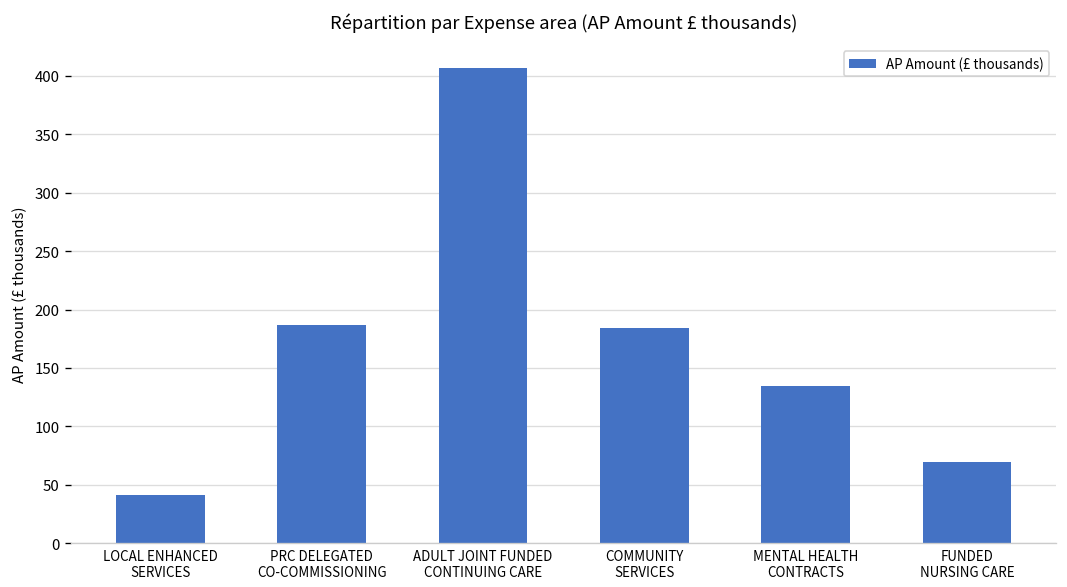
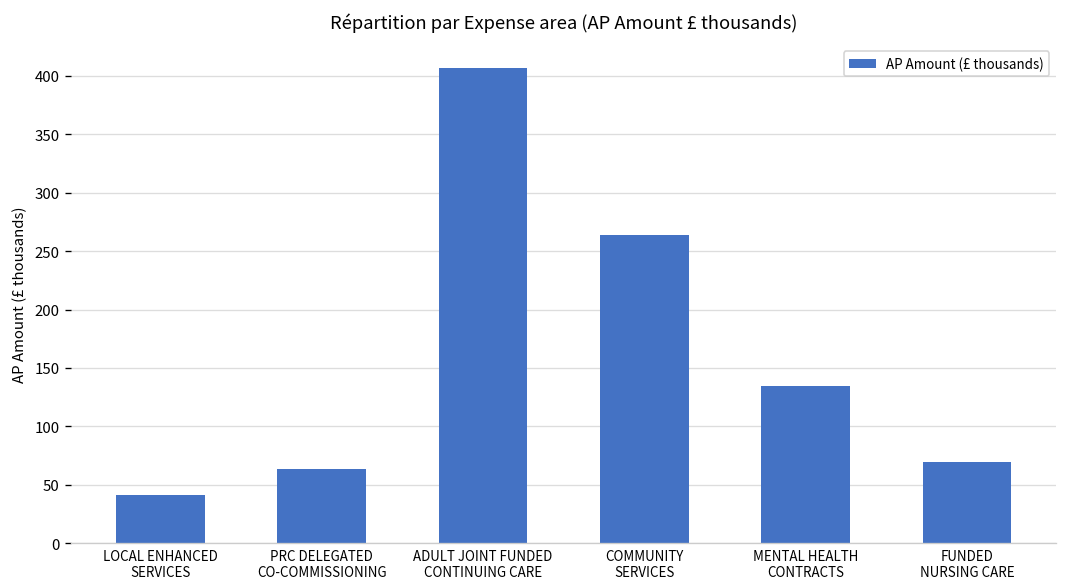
  {
    "LOCAL ENHANCED SERVICES": 40,
-   "PRC DELEGATED CO-COMMISSIONING": 190,
+   "PRC DELEGATED CO-COMMISSIONING": 60,
    "ADULT JOINT FUNDED CONTINUING CARE": 410,
-   "COMMUNITY SERVICES": 180,
+   "COMMUNITY SERVICES": 260,
    "MENTAL HEALTH CONTRACTS": 130,
    "FUNDED NURSING CARE": 70
  }
